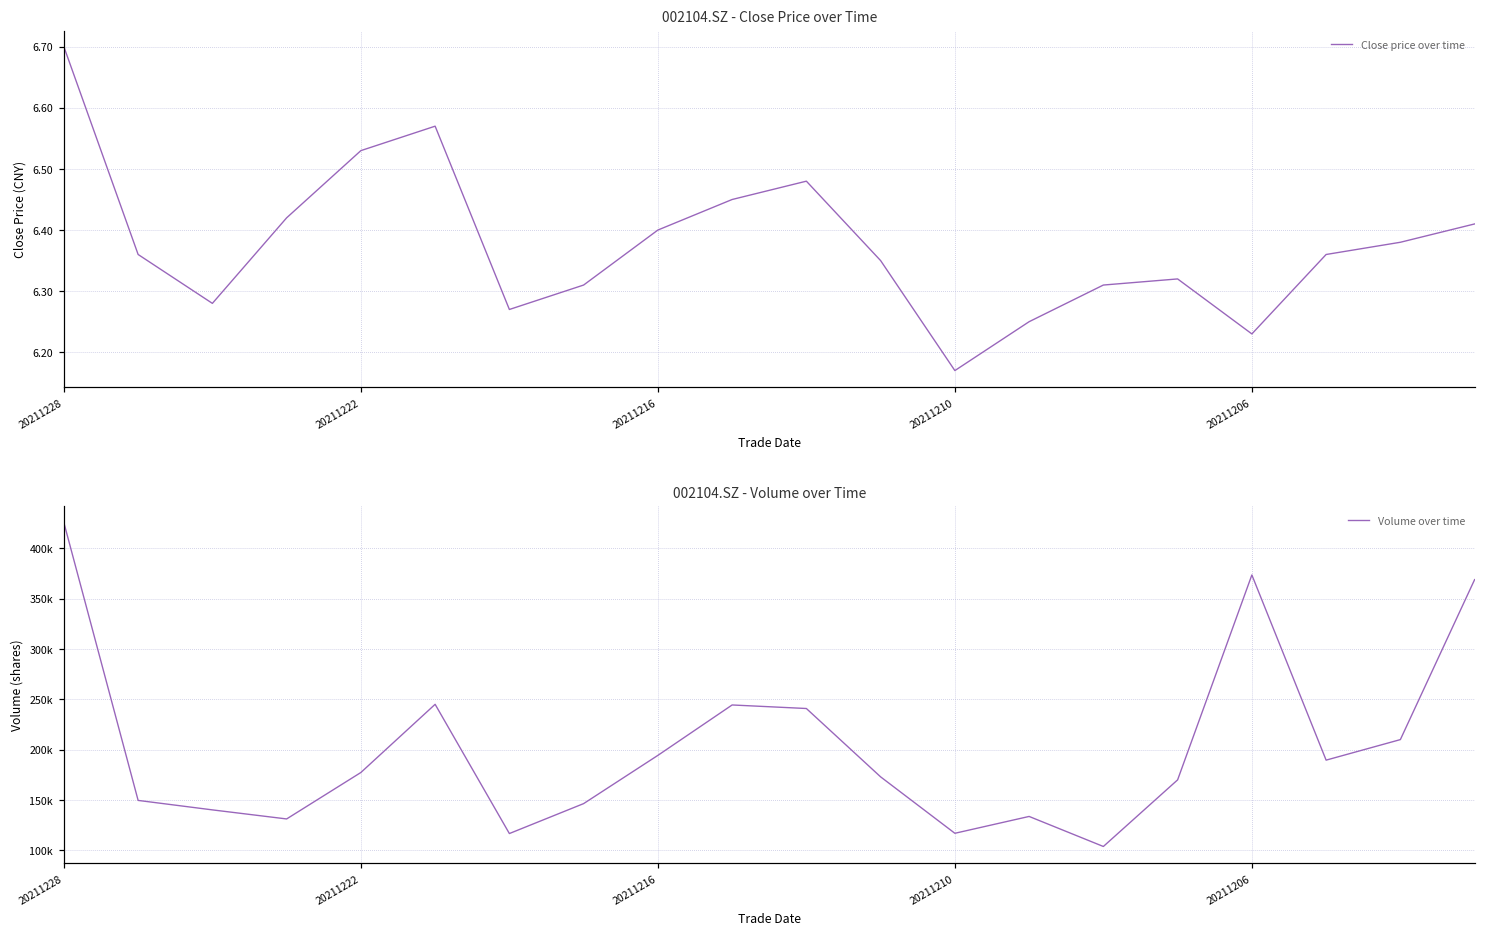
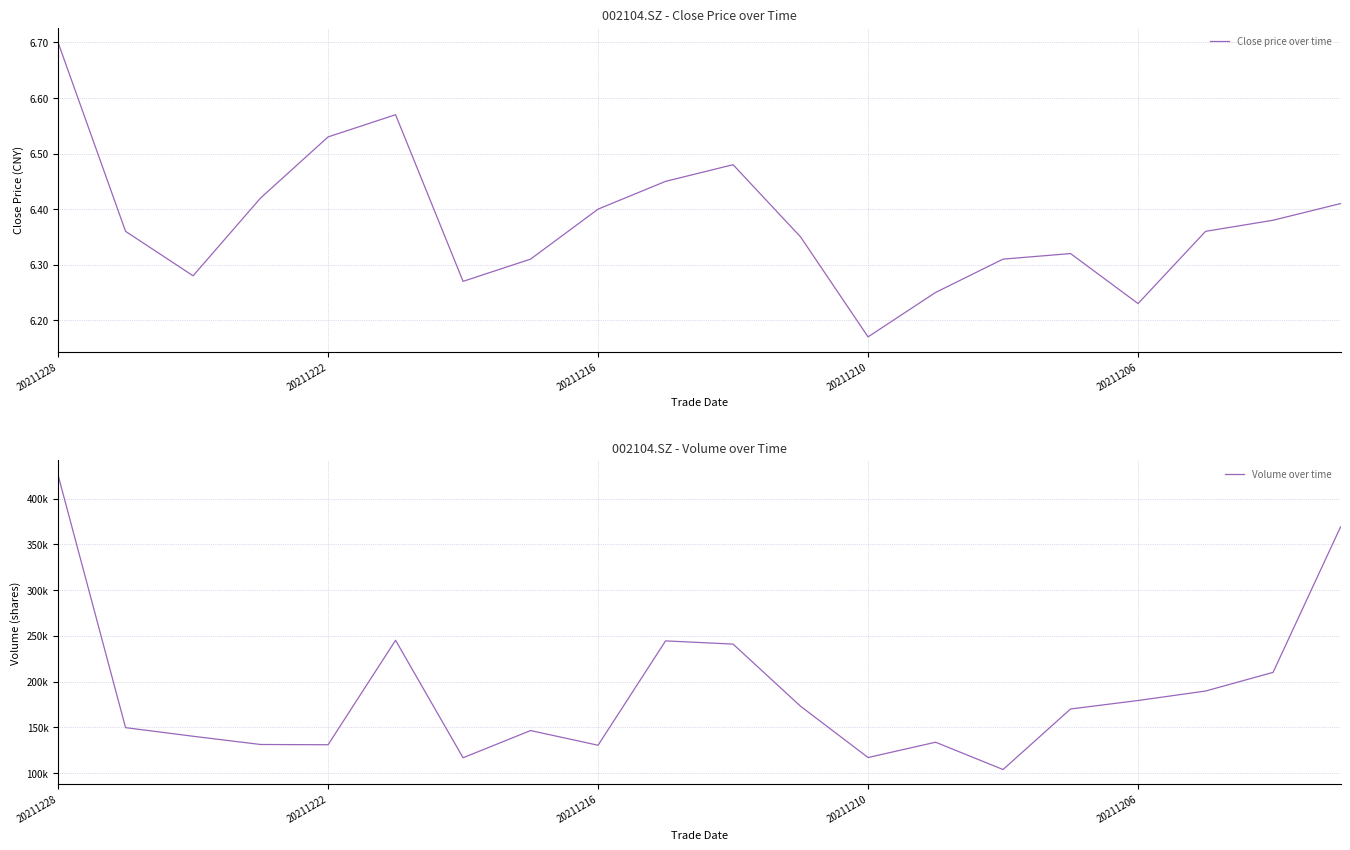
  {
    "002104.SZ - Close Price over Time": {
      "20211228": 6.70,
      "20211222": 6.53,
      "20211216": 6.40,
      "20211210": 6.17,
      "20211206": 6.23
    },
    "002104.SZ - Volume over Time": {
      "20211228": 430000,
-     "20211222": 180000,
-     "20211216": 190000,
+     "20211222": 130000,
+     "20211216": 130000,
      "20211210": 120000,
-     "20211206": 370000
+     "20211206": 180000
    }
  }
